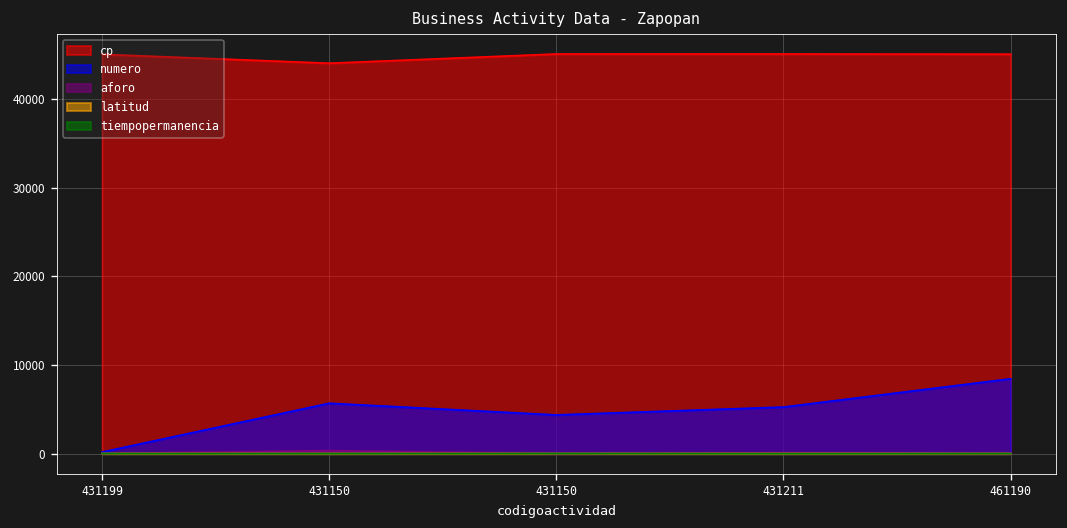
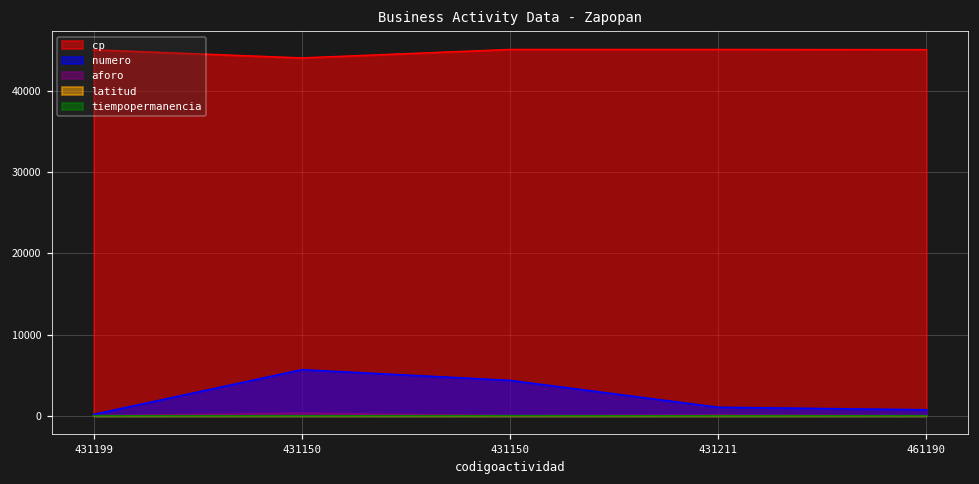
  {
    "cp": {
      "431211": 45000,
      "461190": 45000
    },
    "numero": {
-     "431211": 5000,
-     "461190": 8000
+     "431211": 1000,
+     "461190": 1000
    }
  }
